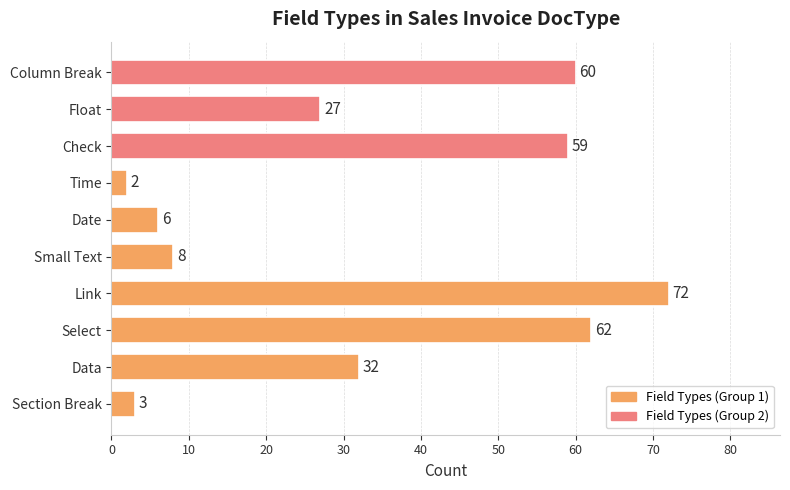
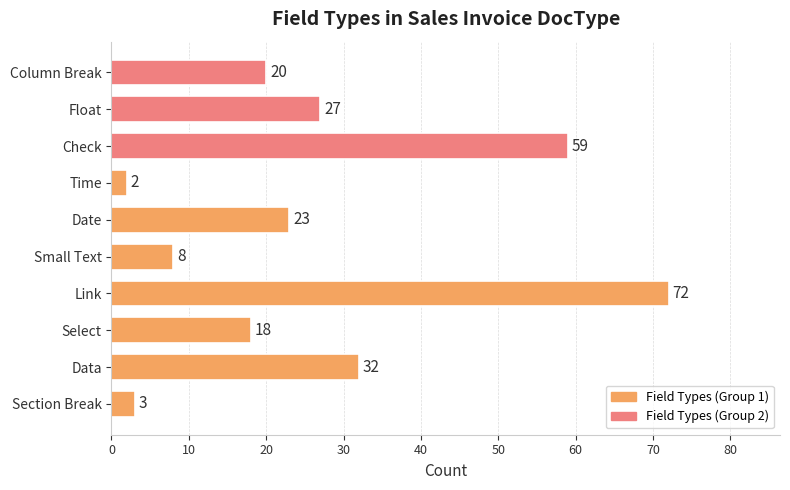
  {
-   "Column Break": 60,
+   "Column Break": 20,
    "Float": 27,
    "Check": 59,
    "Time": 2,
-   "Date": 6,
+   "Date": 23,
    "Small Text": 8,
    "Link": 72,
-   "Select": 62,
+   "Select": 18,
    "Data": 32,
    "Section Break": 3
  }
